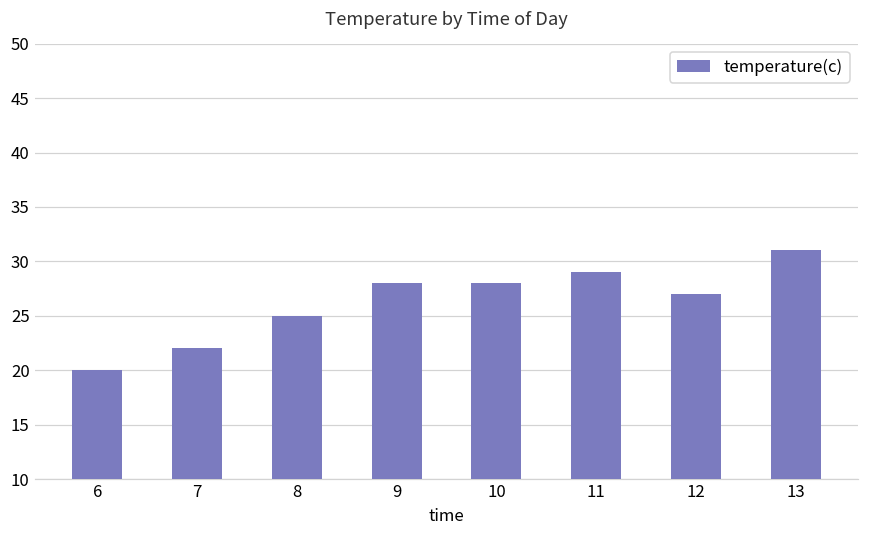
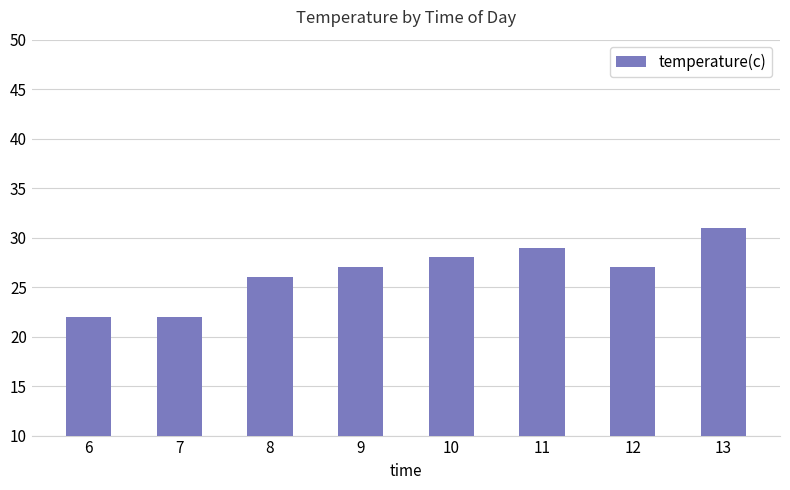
  {
-   "6": 20,
+   "6": 22,
    "7": 22,
-   "8": 25,
-   "9": 28,
+   "8": 26,
+   "9": 27,
    "10": 28,
    "11": 29,
    "12": 27,
    "13": 31
  }
